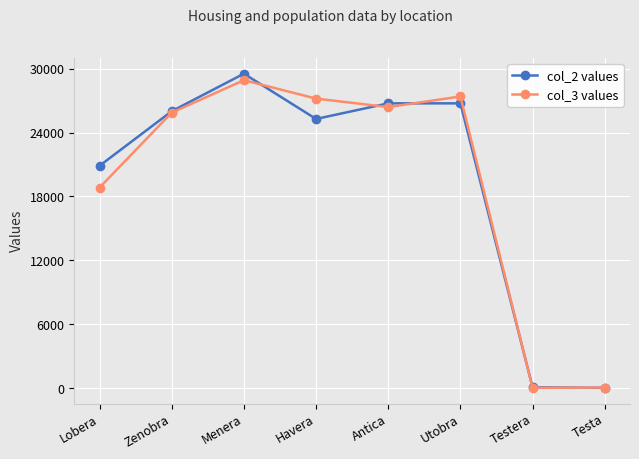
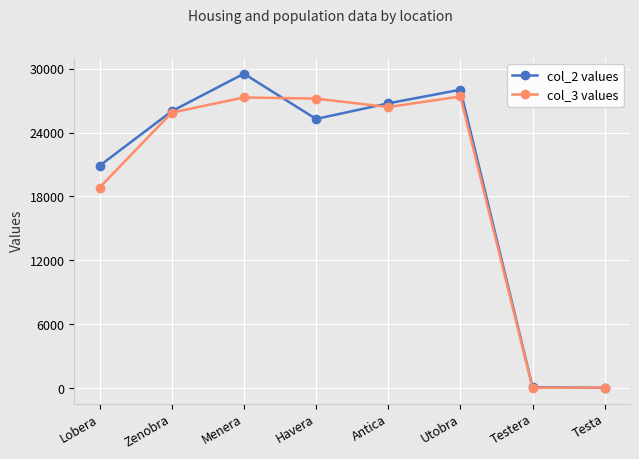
  {
    "col_2 values": {
      "Lobera": 20900,
      "Menera": 29500,
      "Havera": 25300,
      "Antica": 26700,
-     "Utobra": 26700
+     "Utobra": 28000
    },
    "col_3 values": {
      "Lobera": 18800,
-     "Menera": 28900,
+     "Menera": 27300,
      "Havera": 27200,
      "Antica": 26400,
      "Utobra": 27400
    }
  }
